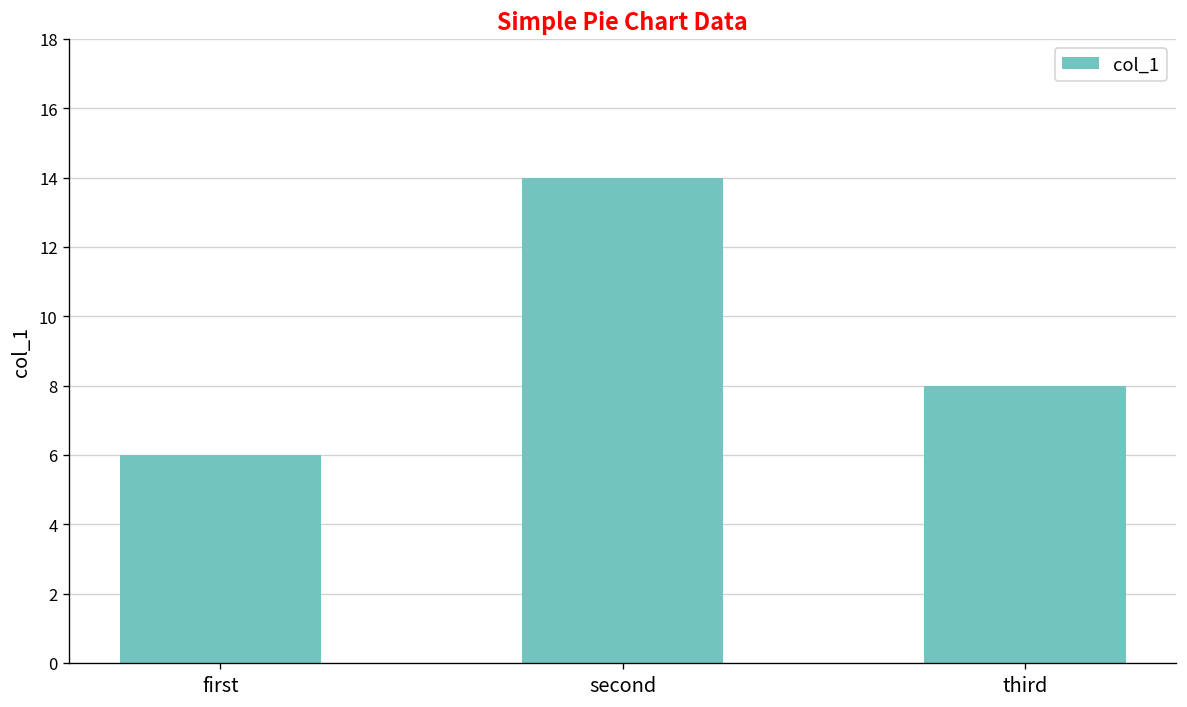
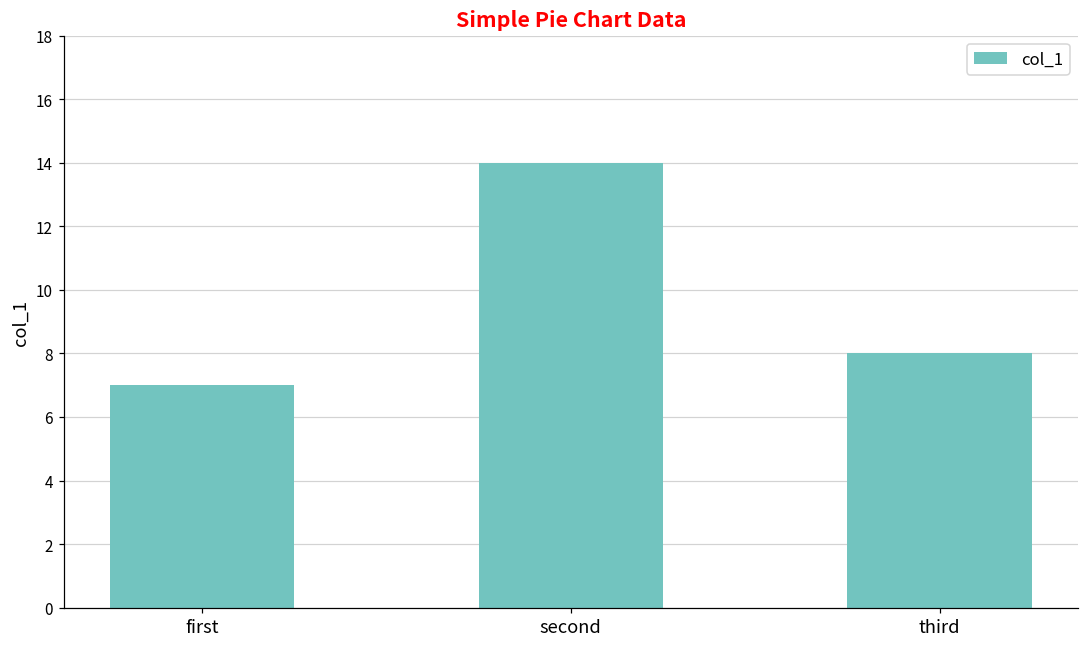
  {
-   "first": 6,
+   "first": 7,
    "second": 14,
    "third": 8
  }
